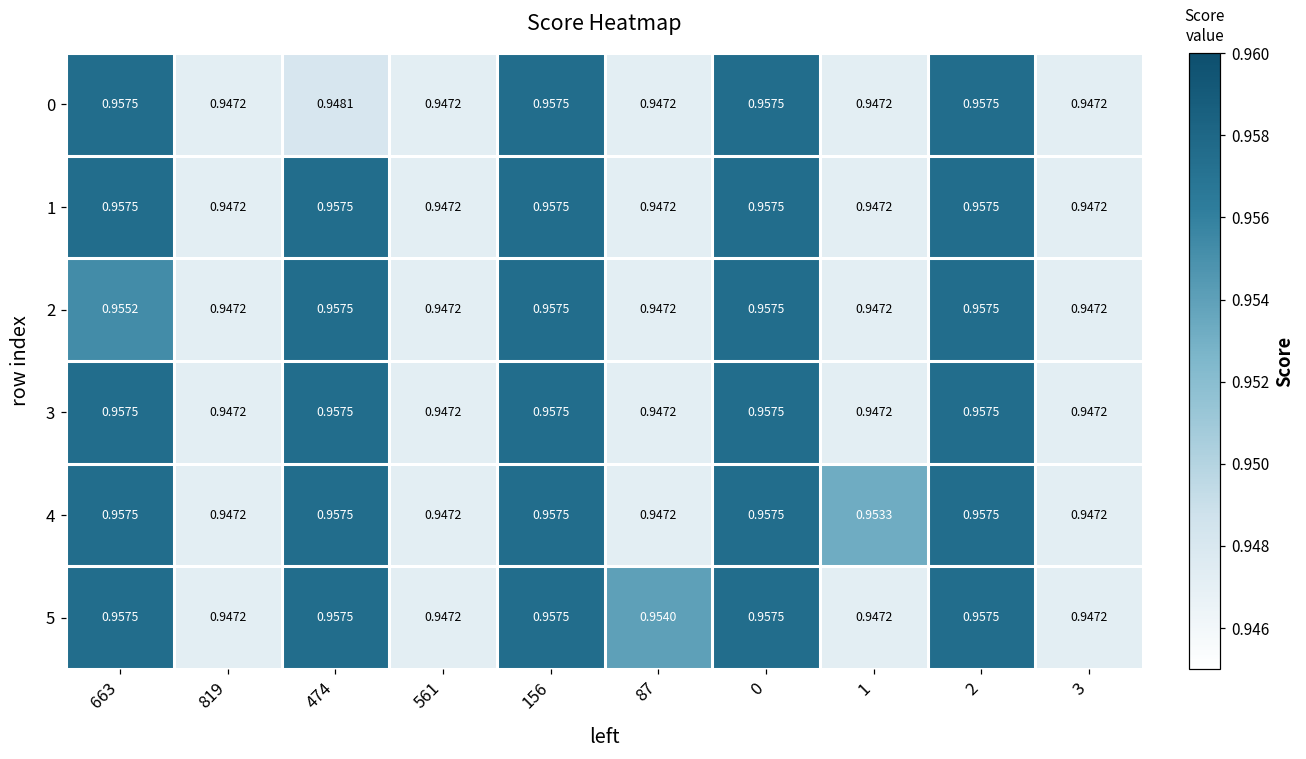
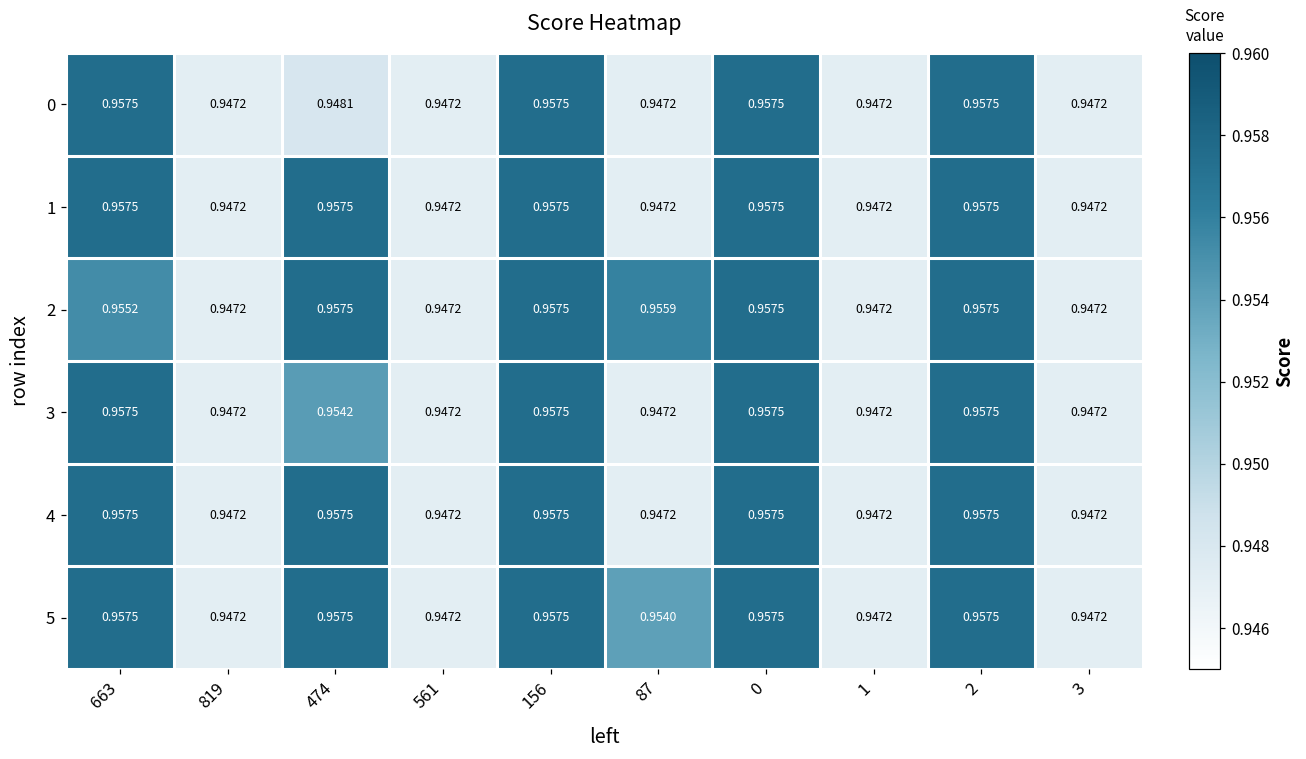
  {
    "0": {
      "663": 0.9575,
      "819": 0.9472,
      "474": 0.9481,
      "561": 0.9472,
      "156": 0.9575,
      "87": 0.9472,
      "0": 0.9575,
      "1": 0.9472,
      "2": 0.9575,
      "3": 0.9472
    },
    "1": {
      "663": 0.9575,
      "819": 0.9472,
      "474": 0.9575,
      "561": 0.9472,
      "156": 0.9575,
      "87": 0.9472,
      "0": 0.9575,
      "1": 0.9472,
      "2": 0.9575,
      "3": 0.9472
    },
    "2": {
      "663": 0.9552,
      "819": 0.9472,
      "474": 0.9575,
      "561": 0.9472,
      "156": 0.9575,
-     "87": 0.9472,
+     "87": 0.9559,
      "0": 0.9575,
      "1": 0.9472,
      "2": 0.9575,
      "3": 0.9472
    },
    "3": {
      "663": 0.9575,
      "819": 0.9472,
-     "474": 0.9575,
+     "474": 0.9542,
      "561": 0.9472,
      "156": 0.9575,
      "87": 0.9472,
      "0": 0.9575,
      "1": 0.9472,
      "2": 0.9575,
      "3": 0.9472
    },
    "4": {
      "663": 0.9575,
      "819": 0.9472,
      "474": 0.9575,
      "561": 0.9472,
      "156": 0.9575,
      "87": 0.9472,
      "0": 0.9575,
-     "1": 0.9533,
+     "1": 0.9472,
      "2": 0.9575,
      "3": 0.9472
    },
    "5": {
      "663": 0.9575,
      "819": 0.9472,
      "474": 0.9575,
      "561": 0.9472,
      "156": 0.9575,
      "87": 0.9540,
      "0": 0.9575,
      "1": 0.9472,
      "2": 0.9575,
      "3": 0.9472
    }
  }
